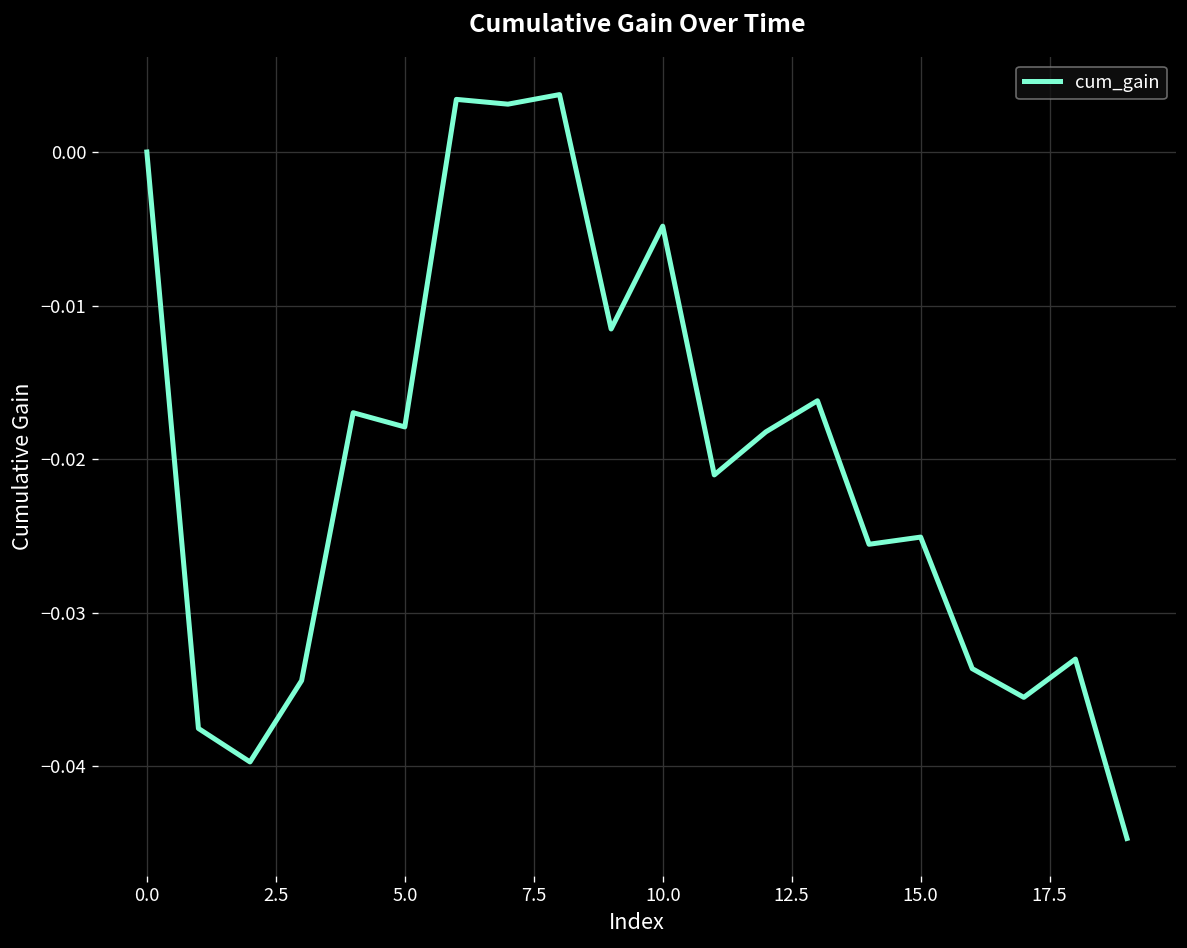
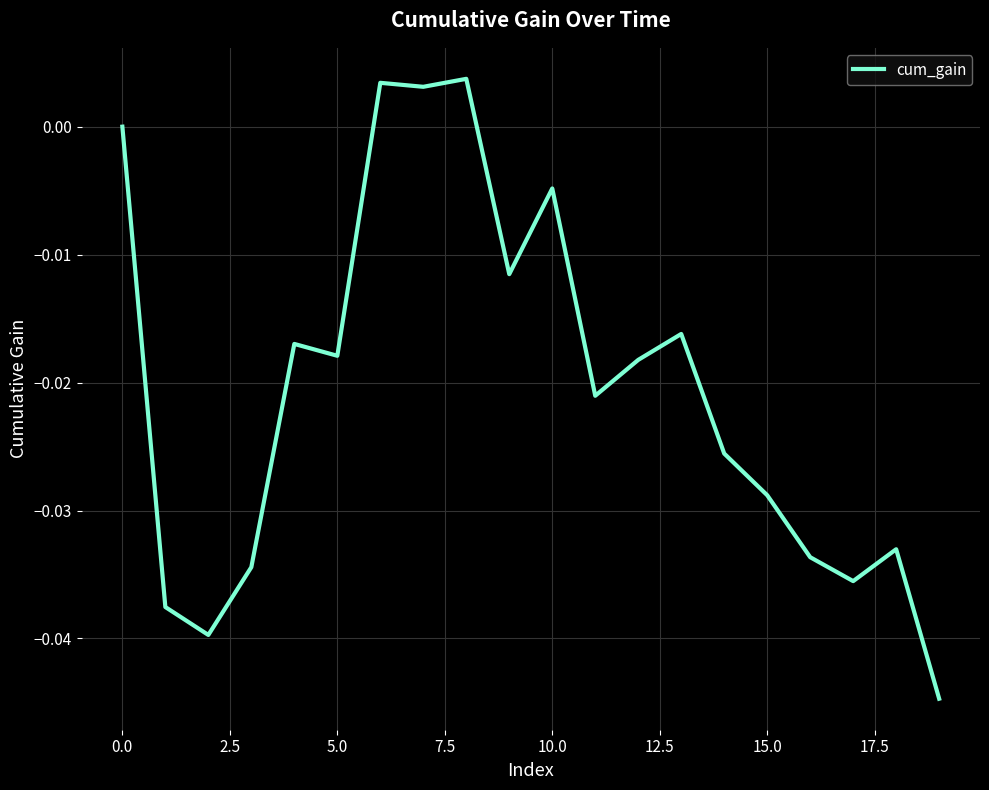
  {
    "0.0": 0.0000,
    "5.0": -0.0179,
    "10.0": -0.0048,
-   "15.0": -0.0251
+   "15.0": -0.0288
  }
